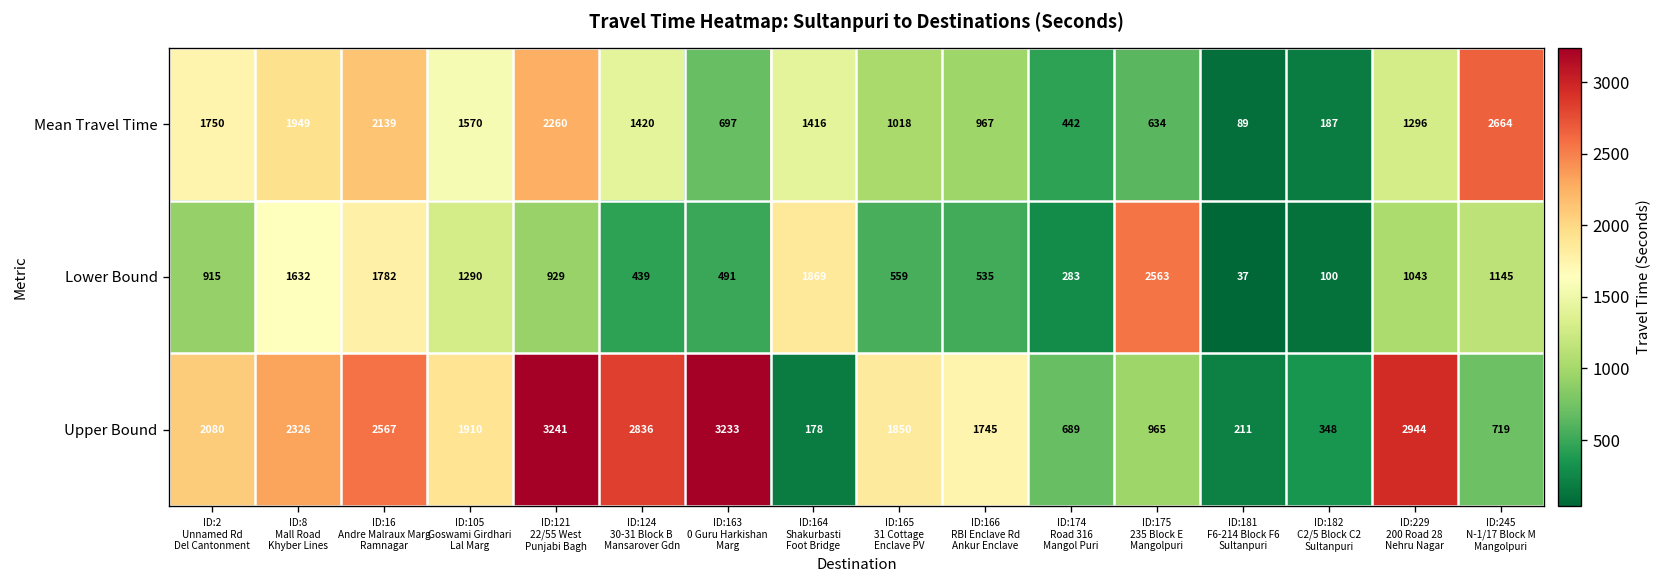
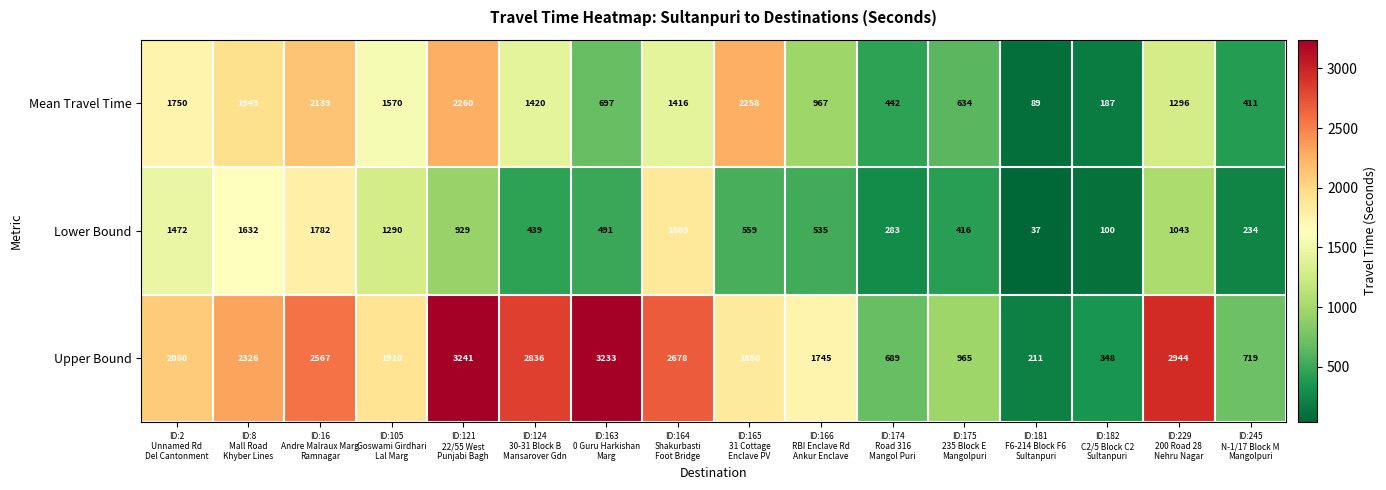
  {
    "Mean Travel Time": {
      "ID:2 Unnamed Rd Del Cantonment": 1750,
      "ID:8 Mall Road Khyber Lines": 1949,
      "ID:16 Andre Malraux Marg Ramnagar": 2139,
      "ID:105 Goswami Girdhari Lal Marg": 1570,
      "ID:121 22/55 West Punjabi Bagh": 2260,
      "ID:124 30-31 Block B Mansarover Gdn": 1420,
      "ID:163 0 Guru Harkishan Marg": 697,
      "ID:164 Shakurbasti Foot Bridge": 1416,
-     "ID:165 31 Cottage Enclave PV": 1018,
+     "ID:165 31 Cottage Enclave PV": 2258,
      "ID:166 RBI Enclave Rd Ankur Enclave": 967,
      "ID:174 Road 316 Mangol Puri": 442,
      "ID:175 235 Block E Mangolpuri": 634,
      "ID:181 F6-214 Block F6 Sultanpuri": 89,
      "ID:182 C2/5 Block C2 Sultanpuri": 187,
      "ID:229 200 Road 28 Nehru Nagar": 1296,
-     "ID:245 N-1/17 Block M Mangolpuri": 2664
+     "ID:245 N-1/17 Block M Mangolpuri": 411
    },
    "Lower Bound": {
-     "ID:2 Unnamed Rd Del Cantonment": 915,
+     "ID:2 Unnamed Rd Del Cantonment": 1472,
      "ID:8 Mall Road Khyber Lines": 1632,
      "ID:16 Andre Malraux Marg Ramnagar": 1782,
      "ID:105 Goswami Girdhari Lal Marg": 1290,
      "ID:121 22/55 West Punjabi Bagh": 929,
      "ID:124 30-31 Block B Mansarover Gdn": 439,
      "ID:163 0 Guru Harkishan Marg": 491,
      "ID:164 Shakurbasti Foot Bridge": 1869,
      "ID:165 31 Cottage Enclave PV": 559,
      "ID:166 RBI Enclave Rd Ankur Enclave": 535,
      "ID:174 Road 316 Mangol Puri": 283,
-     "ID:175 235 Block E Mangolpuri": 2563,
+     "ID:175 235 Block E Mangolpuri": 416,
      "ID:181 F6-214 Block F6 Sultanpuri": 37,
      "ID:182 C2/5 Block C2 Sultanpuri": 100,
      "ID:229 200 Road 28 Nehru Nagar": 1043,
-     "ID:245 N-1/17 Block M Mangolpuri": 1145
+     "ID:245 N-1/17 Block M Mangolpuri": 234
    },
    "Upper Bound": {
      "ID:2 Unnamed Rd Del Cantonment": 2080,
      "ID:8 Mall Road Khyber Lines": 2326,
      "ID:16 Andre Malraux Marg Ramnagar": 2567,
      "ID:105 Goswami Girdhari Lal Marg": 1910,
      "ID:121 22/55 West Punjabi Bagh": 3241,
      "ID:124 30-31 Block B Mansarover Gdn": 2836,
      "ID:163 0 Guru Harkishan Marg": 3233,
-     "ID:164 Shakurbasti Foot Bridge": 178,
+     "ID:164 Shakurbasti Foot Bridge": 2678,
      "ID:165 31 Cottage Enclave PV": 1850,
      "ID:166 RBI Enclave Rd Ankur Enclave": 1745,
      "ID:174 Road 316 Mangol Puri": 689,
      "ID:175 235 Block E Mangolpuri": 965,
      "ID:181 F6-214 Block F6 Sultanpuri": 211,
      "ID:182 C2/5 Block C2 Sultanpuri": 348,
      "ID:229 200 Road 28 Nehru Nagar": 2944,
      "ID:245 N-1/17 Block M Mangolpuri": 719
    }
  }
